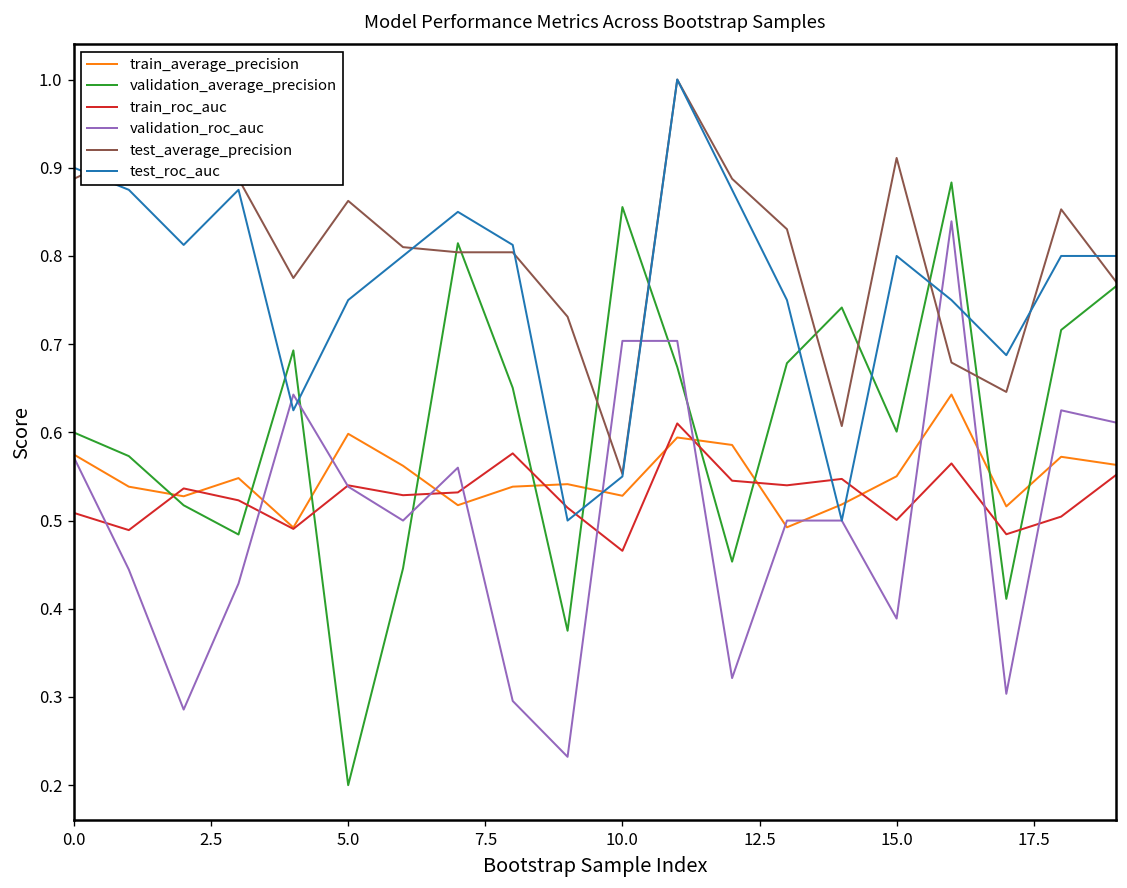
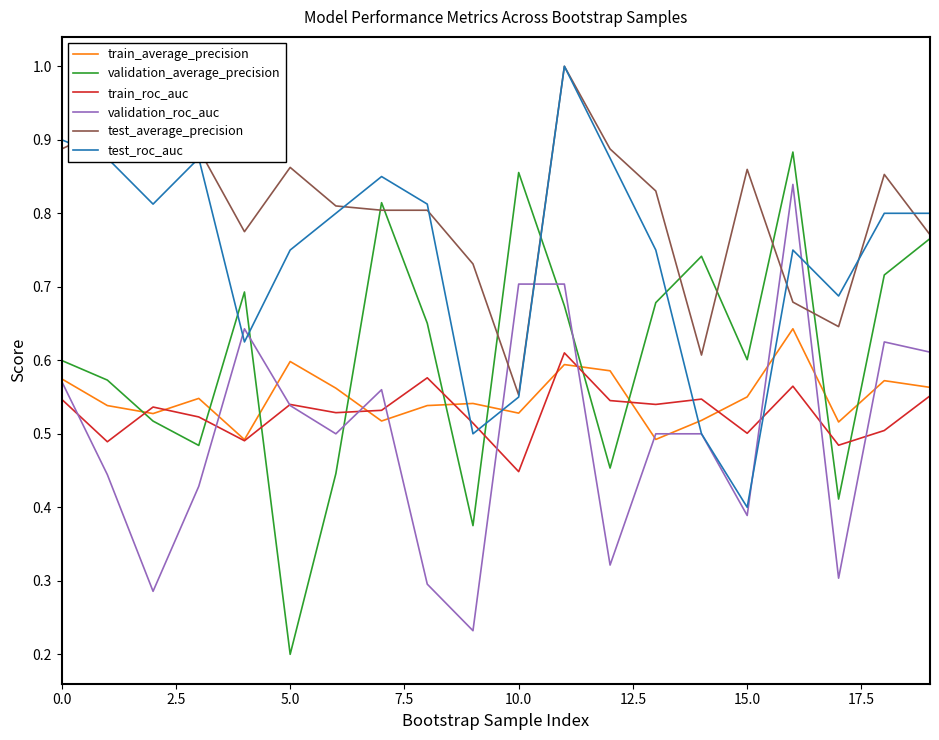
  {
    "train_average_precision": {
      "5.0": 0.60,
      "10.0": 0.53,
      "15.0": 0.55
    },
    "validation_average_precision": {
      "0.0": 0.60,
      "5.0": 0.20,
      "10.0": 0.86,
      "15.0": 0.60
    },
    "train_roc_auc": {
-     "0.0": 0.51,
-     "10.0": 0.47,
+     "0.0": 0.55,
+     "10.0": 0.45,
      "15.0": 0.50
    },
    "validation_roc_auc": {
      "10.0": 0.70,
      "15.0": 0.39
    },
    "test_average_precision": {
      "0.0": 0.89,
      "5.0": 0.86,
-     "15.0": 0.91
+     "15.0": 0.86
    },
    "test_roc_auc": {
      "0.0": 0.9,
      "5.0": 0.75,
-     "15.0": 0.8
+     "15.0": 0.4
    }
  }
